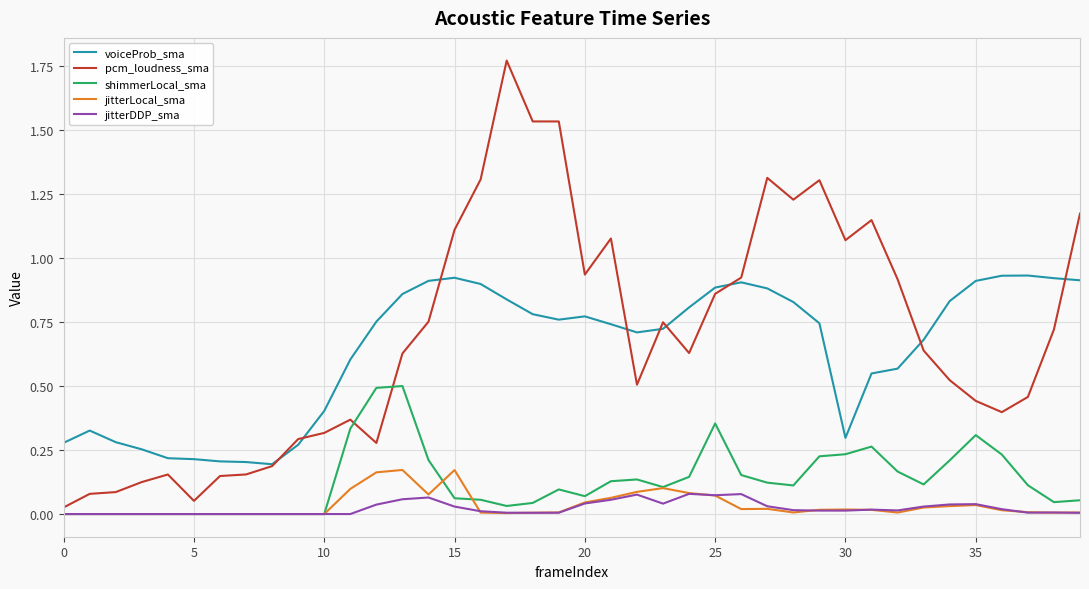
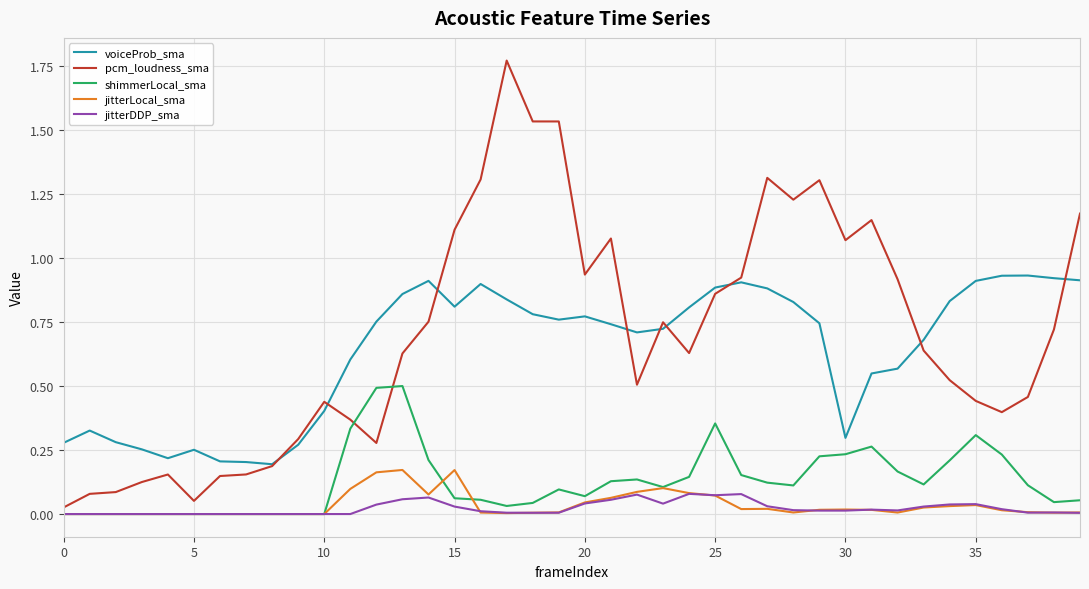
  {
    "voiceProb_sma": {
      "0": 0.28,
-     "5": 0.21,
+     "5": 0.25,
      "10": 0.40,
-     "15": 0.92,
+     "15": 0.81,
      "20": 0.77,
      "25": 0.88,
      "30": 0.30,
      "35": 0.91
    },
    "pcm_loudness_sma": {
      "0": 0.03,
      "5": 0.05,
-     "10": 0.32,
+     "10": 0.44,
      "15": 1.11,
      "20": 0.93,
      "25": 0.86,
      "30": 1.07,
      "35": 0.44
    },
    "shimmerLocal_sma": {
      "15": 0.06,
      "20": 0.07,
      "25": 0.35,
      "30": 0.23,
      "35": 0.31
    },
    "jitterLocal_sma": {
      "15": 0.17
    },
    "jitterDDP_sma": {
      "15": 0.03
    }
  }
